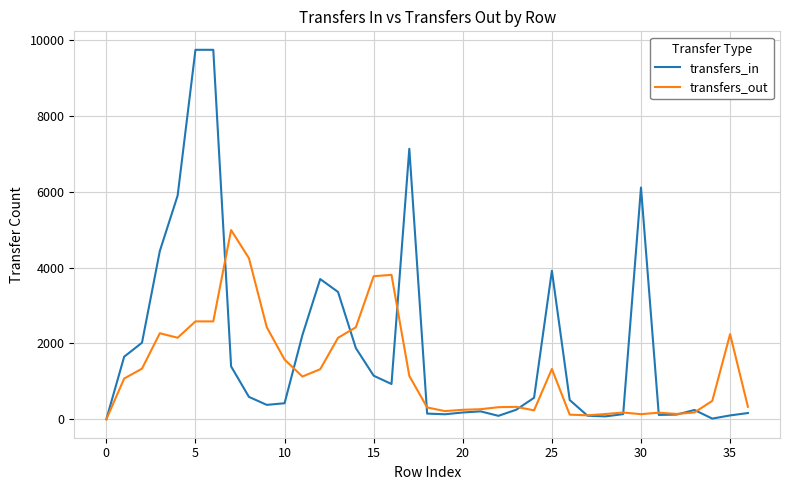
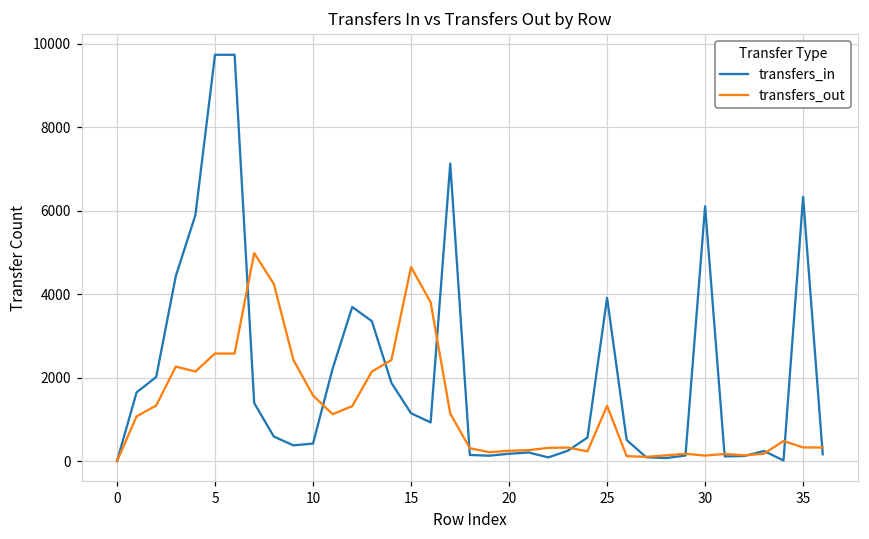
  {
    "transfers_in": {
      "5": 9700,
      "10": 400,
      "15": 1100,
      "20": 200,
      "25": 3900,
      "30": 6100,
-     "35": 100
+     "35": 6300
    },
    "transfers_out": {
      "5": 2600,
      "10": 1600,
-     "15": 3800,
+     "15": 4700,
      "20": 200,
      "25": 1300,
      "30": 100,
-     "35": 2200
+     "35": 300
    }
  }
